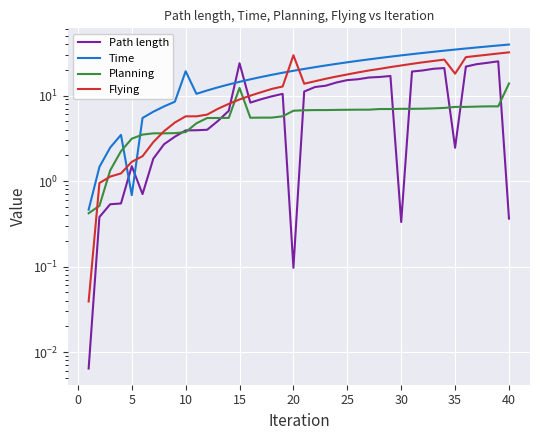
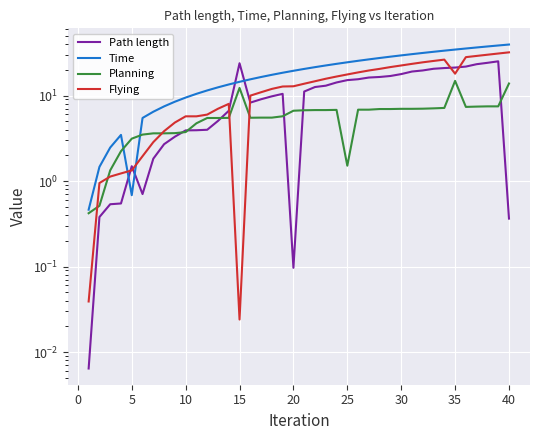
  {
    "Path length": {
      "5": 1.5,
      "15": 24,
      "20": 0.10,
      "25": 15,
-     "30": 0.33,
-     "35": 2.4,
+     "30": 18,
+     "35": 21,
      "40": 0.36
    },
    "Time": {
      "5": 0.7,
-     "10": 19,
+     "10": 9,
      "15": 14,
      "20": 19,
      "25": 24,
      "30": 29,
      "35": 34,
      "40": 40
    },
    "Planning": {
      "5": 3.1,
      "15": 12,
      "20": 7,
-     "25": 7,
+     "25": 1.5,
      "30": 7,
-     "35": 7,
+     "35": 15,
      "40": 14
    },
    "Flying": {
-     "5": 1.7,
+     "5": 1.3,
      "10": 6,
-     "15": 9,
-     "20": 30,
+     "15": 0.024,
+     "20": 13,
      "25": 18,
      "30": 22,
      "35": 18,
      "40": 32
    }
  }
